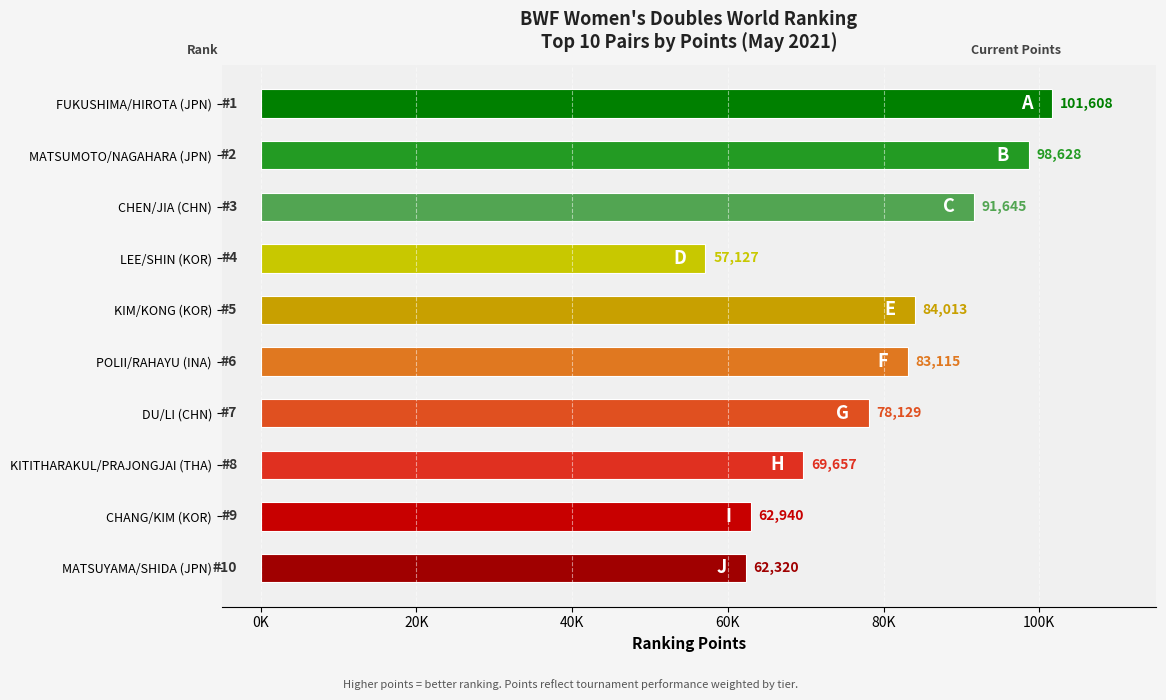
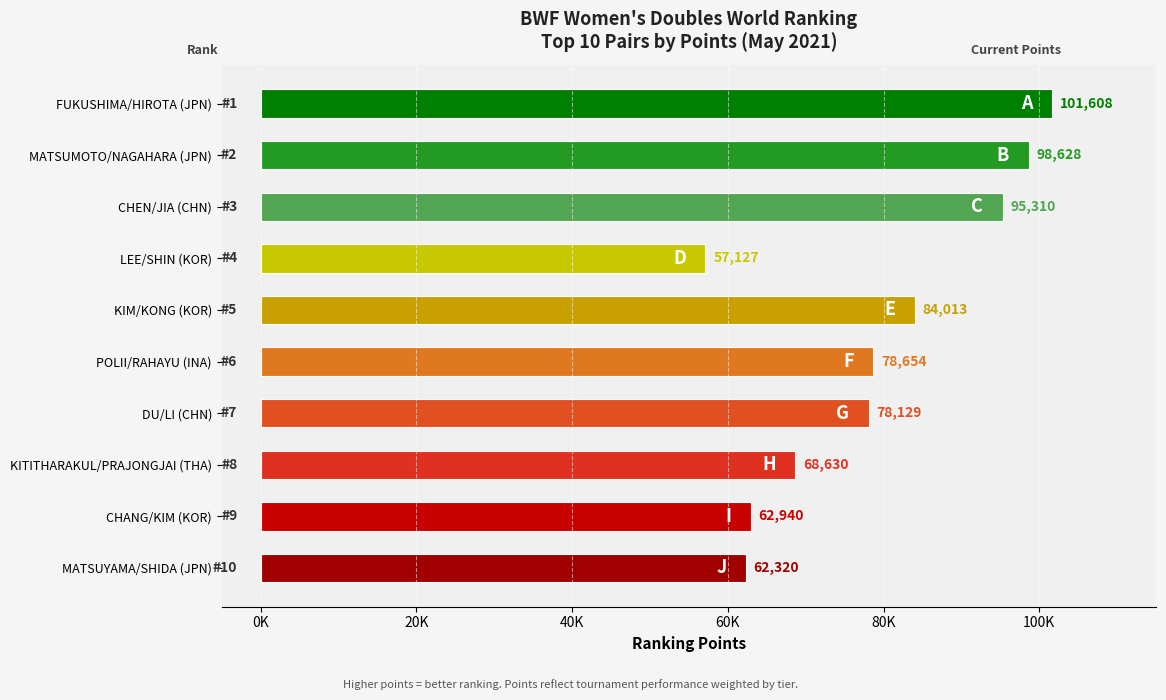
  {
    "FUKUSHIMA/HIROTA (JPN)": "101,608",
    "MATSUMOTO/NAGAHARA (JPN)": "98,628",
-   "CHEN/JIA (CHN)": "91,645",
+   "CHEN/JIA (CHN)": "95,310",
    "LEE/SHIN (KOR)": "57,127",
    "KIM/KONG (KOR)": "84,013",
-   "POLII/RAHAYU (INA)": "83,115",
+   "POLII/RAHAYU (INA)": "78,654",
    "DU/LI (CHN)": "78,129",
-   "KITITHARAKUL/PRAJONGJAI (THA)": "69,657",
+   "KITITHARAKUL/PRAJONGJAI (THA)": "68,630",
    "CHANG/KIM (KOR)": "62,940",
    "MATSUYAMA/SHIDA (JPN)": "62,320"
  }
